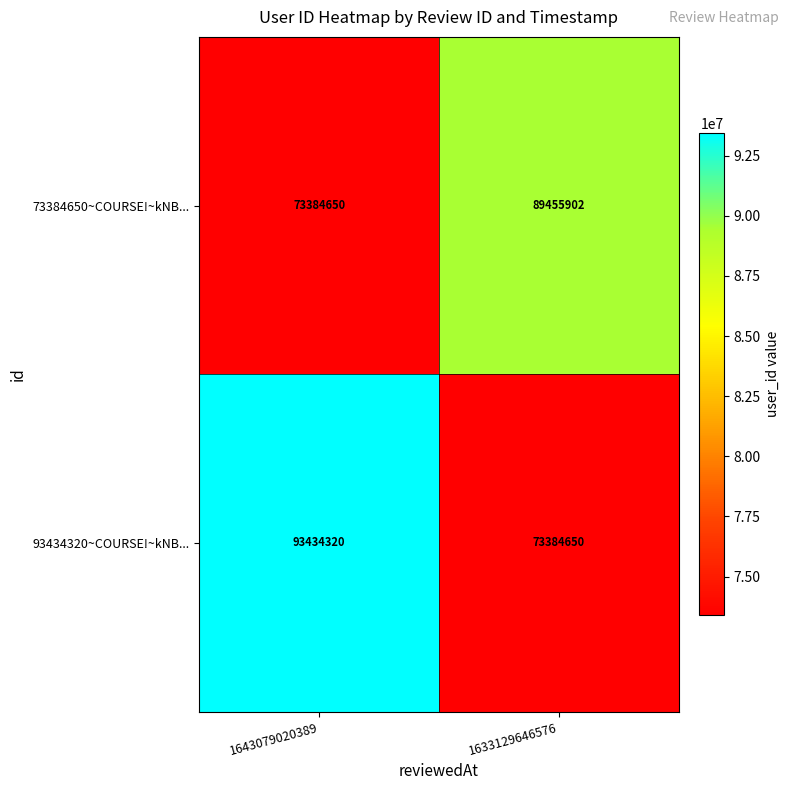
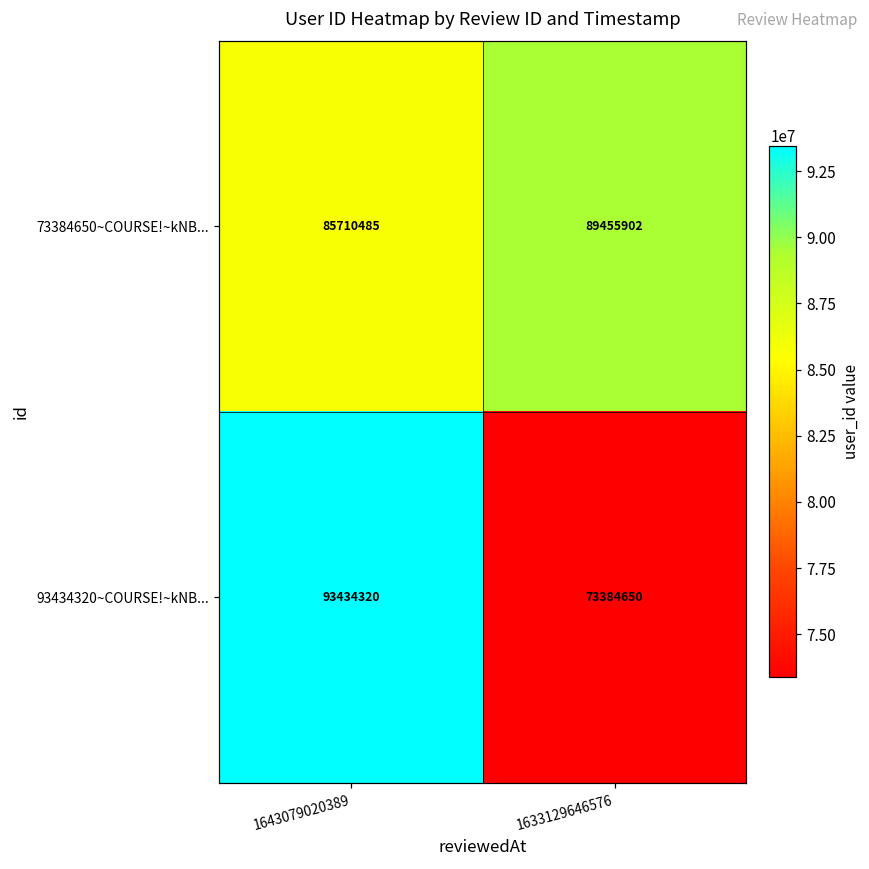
  {
    "73384650~COURSE!~kNB...": {
-     "1643079020389": 73384650,
+     "1643079020389": 85710485,
      "1633129646576": 89455902
    },
    "93434320~COURSE!~kNB...": {
      "1643079020389": 93434320,
      "1633129646576": 73384650
    }
  }
